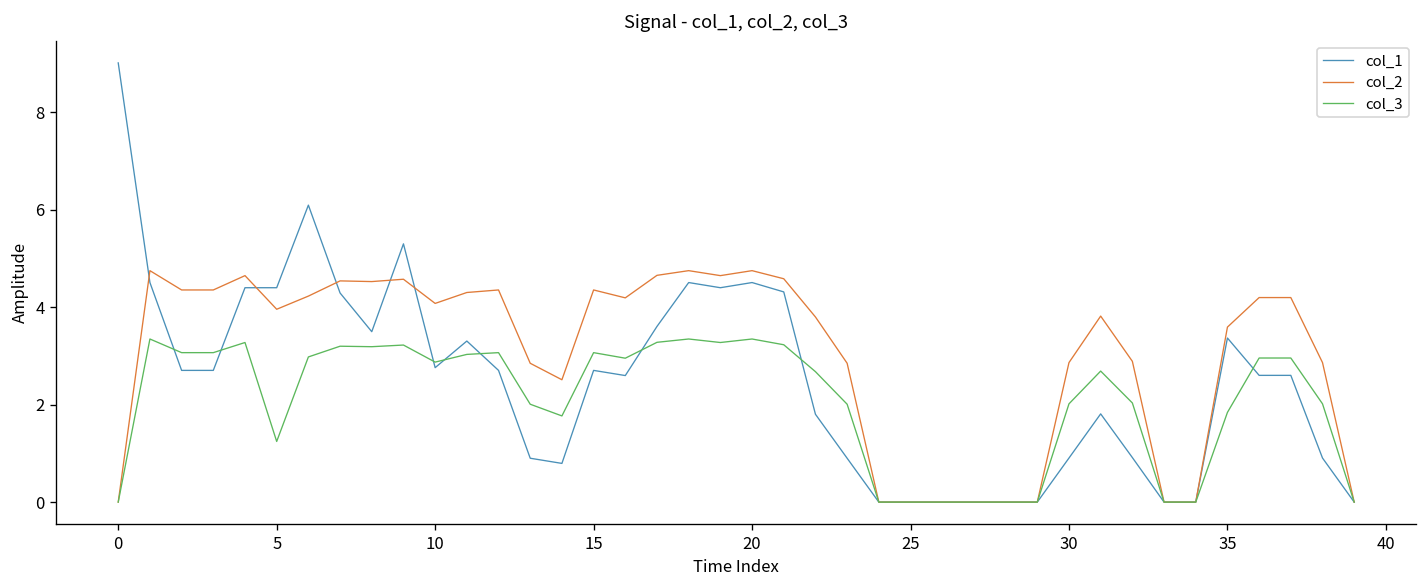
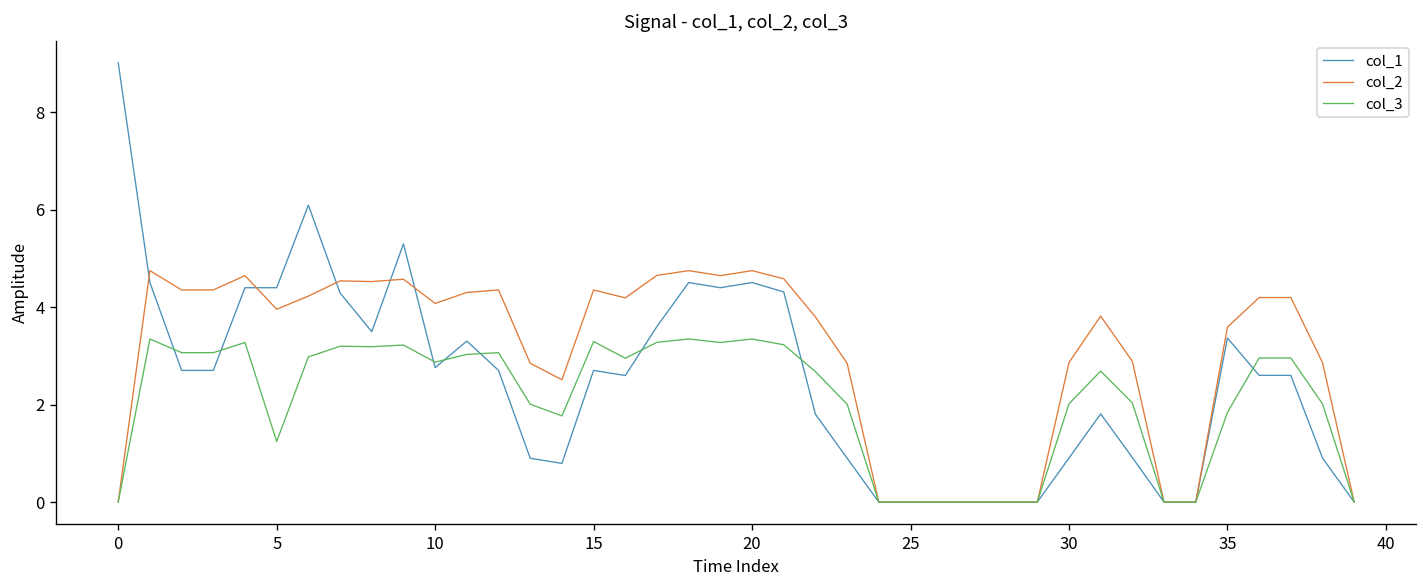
  {
    "col_1": {
      "0": 9.0,
      "5": 4.4,
      "10": 2.8,
      "15": 2.7,
      "20": 4.5,
      "30": 0.9,
      "35": 3.4
    },
    "col_2": {
      "5": 4.0,
      "10": 4.1,
      "15": 4.4,
      "20": 4.7,
      "30": 2.9,
      "35": 3.6
    },
    "col_3": {
      "5": 1.2,
      "10": 2.9,
-     "15": 3.1,
+     "15": 3.3,
      "20": 3.3,
      "30": 2.0,
      "35": 1.8
    }
  }
